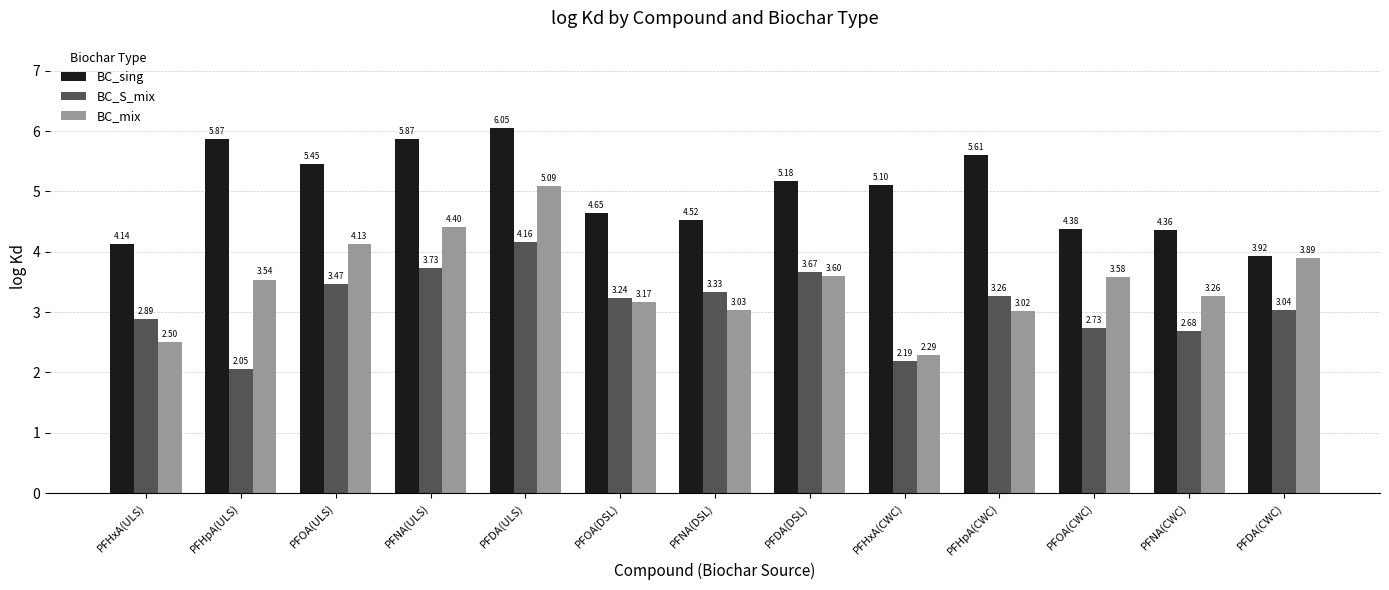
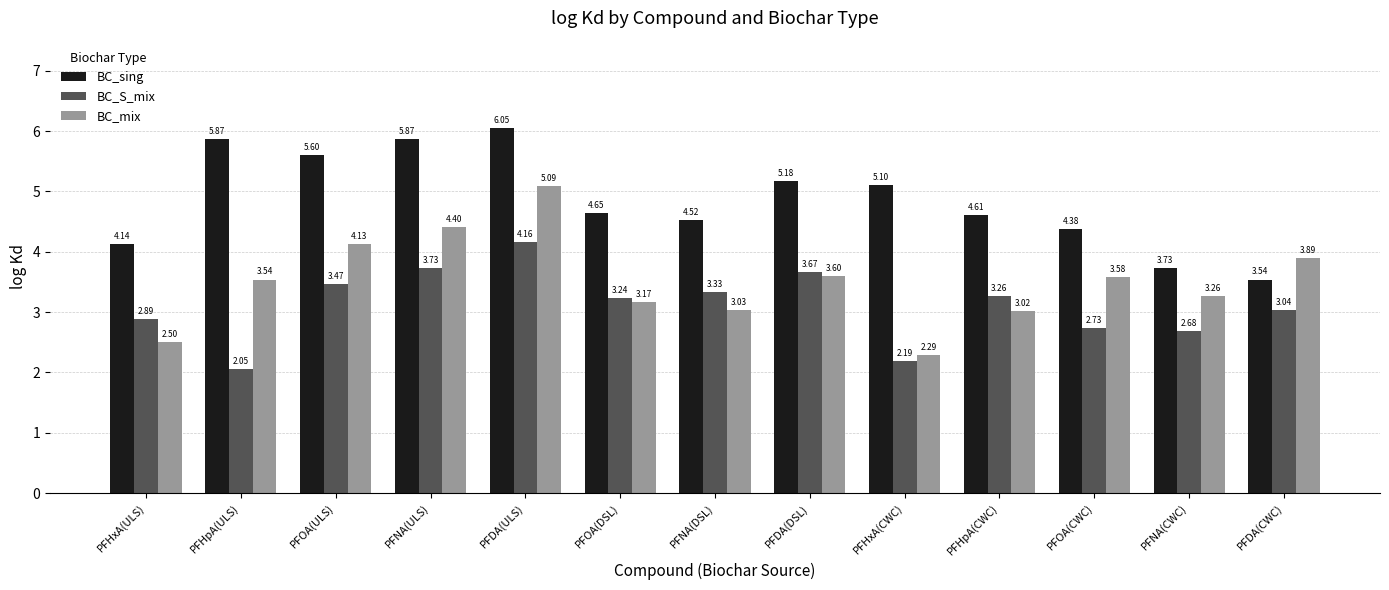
  {
    "BC_sing": {
      "PFHxA(ULS)": 4.14,
      "PFHpA(ULS)": 5.87,
-     "PFOA(ULS)": 5.45,
+     "PFOA(ULS)": 5.60,
      "PFNA(ULS)": 5.87,
      "PFDA(ULS)": 6.05,
      "PFOA(DSL)": 4.65,
      "PFNA(DSL)": 4.52,
      "PFDA(DSL)": 5.18,
      "PFHxA(CWC)": 5.10,
-     "PFHpA(CWC)": 5.61,
+     "PFHpA(CWC)": 4.61,
      "PFOA(CWC)": 4.38,
-     "PFNA(CWC)": 4.36,
-     "PFDA(CWC)": 3.92
+     "PFNA(CWC)": 3.73,
+     "PFDA(CWC)": 3.54
    },
    "BC_S_mix": {
      "PFHxA(ULS)": 2.89,
      "PFHpA(ULS)": 2.05,
      "PFOA(ULS)": 3.47,
      "PFNA(ULS)": 3.73,
      "PFDA(ULS)": 4.16,
      "PFOA(DSL)": 3.24,
      "PFNA(DSL)": 3.33,
      "PFDA(DSL)": 3.67,
      "PFHxA(CWC)": 2.19,
      "PFHpA(CWC)": 3.26,
      "PFOA(CWC)": 2.73,
      "PFNA(CWC)": 2.68,
      "PFDA(CWC)": 3.04
    },
    "BC_mix": {
      "PFHxA(ULS)": 2.50,
      "PFHpA(ULS)": 3.54,
      "PFOA(ULS)": 4.13,
      "PFNA(ULS)": 4.40,
      "PFDA(ULS)": 5.09,
      "PFOA(DSL)": 3.17,
      "PFNA(DSL)": 3.03,
      "PFDA(DSL)": 3.60,
      "PFHxA(CWC)": 2.29,
      "PFHpA(CWC)": 3.02,
      "PFOA(CWC)": 3.58,
      "PFNA(CWC)": 3.26,
      "PFDA(CWC)": 3.89
    }
  }
